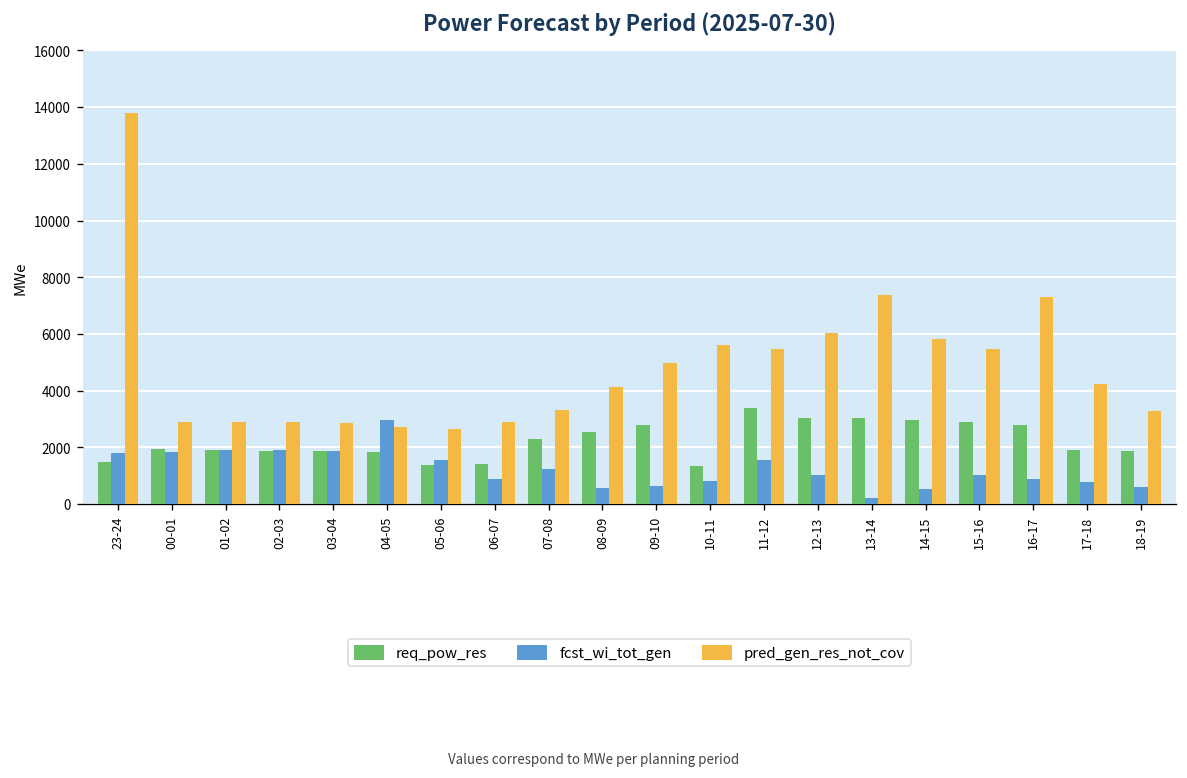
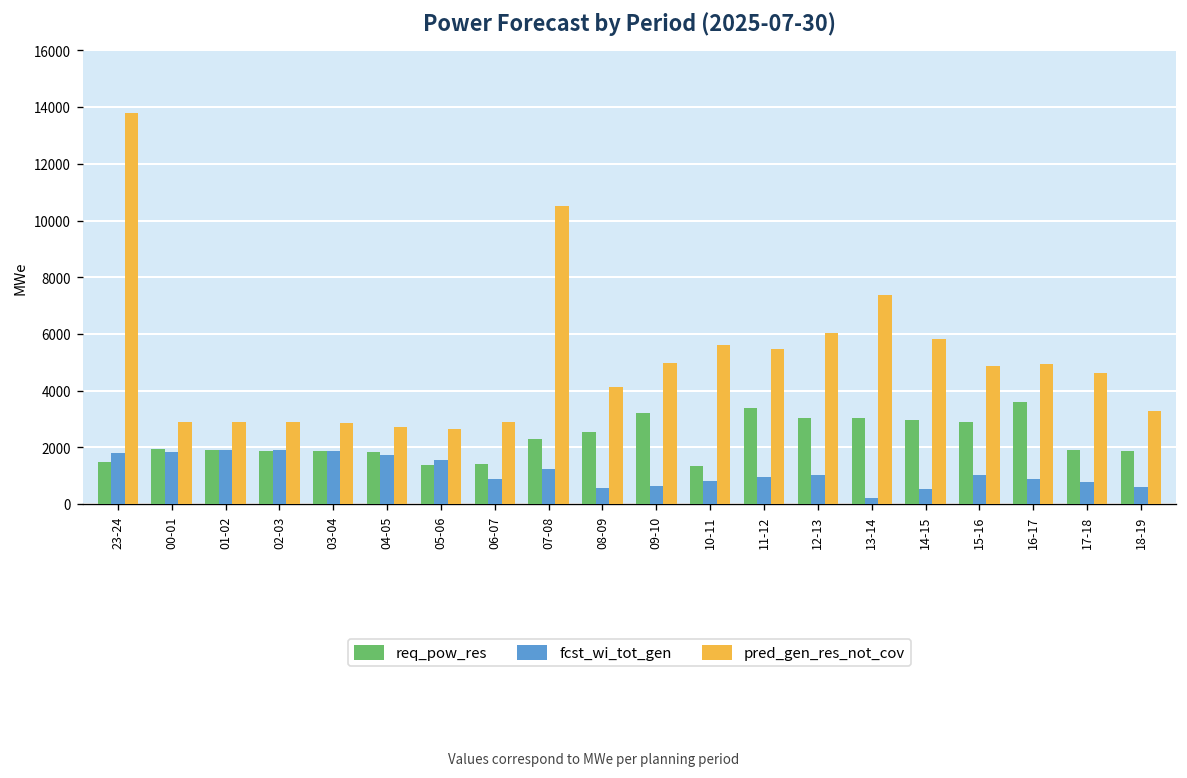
  {
    "req_pow_res": {
      "23-24": 1500,
      "00-01": 1900,
      "01-02": 1900,
      "02-03": 1900,
      "03-04": 1900,
      "04-05": 1800,
      "05-06": 1400,
      "06-07": 1400,
      "07-08": 2300,
      "08-09": 2500,
-     "09-10": 2800,
+     "09-10": 3200,
      "10-11": 1400,
      "11-12": 3400,
      "12-13": 3100,
      "13-14": 3000,
      "14-15": 3000,
      "15-16": 2900,
-     "16-17": 2800,
+     "16-17": 3600,
      "17-18": 1900,
      "18-19": 1900
    },
    "fcst_wi_tot_gen": {
      "23-24": 1800,
      "00-01": 1900,
      "01-02": 1900,
      "02-03": 1900,
      "03-04": 1900,
-     "04-05": 3000,
+     "04-05": 1700,
      "05-06": 1500,
      "06-07": 900,
      "07-08": 1200,
      "08-09": 600,
      "09-10": 600,
      "10-11": 800,
-     "11-12": 1600,
+     "11-12": 1000,
      "12-13": 1000,
      "13-14": 200,
      "14-15": 500,
      "15-16": 1000,
      "16-17": 900,
      "17-18": 800,
      "18-19": 600
    },
    "pred_gen_res_not_cov": {
      "23-24": 13800,
      "00-01": 2900,
      "01-02": 2900,
      "02-03": 2900,
      "03-04": 2900,
      "04-05": 2700,
      "05-06": 2600,
      "06-07": 2900,
-     "07-08": 3300,
+     "07-08": 10500,
      "08-09": 4100,
      "09-10": 5000,
      "10-11": 5600,
      "11-12": 5500,
      "12-13": 6000,
      "13-14": 7400,
      "14-15": 5800,
-     "15-16": 5500,
-     "16-17": 7300,
-     "17-18": 4300,
+     "15-16": 4900,
+     "16-17": 4900,
+     "17-18": 4600,
      "18-19": 3300
    }
  }
